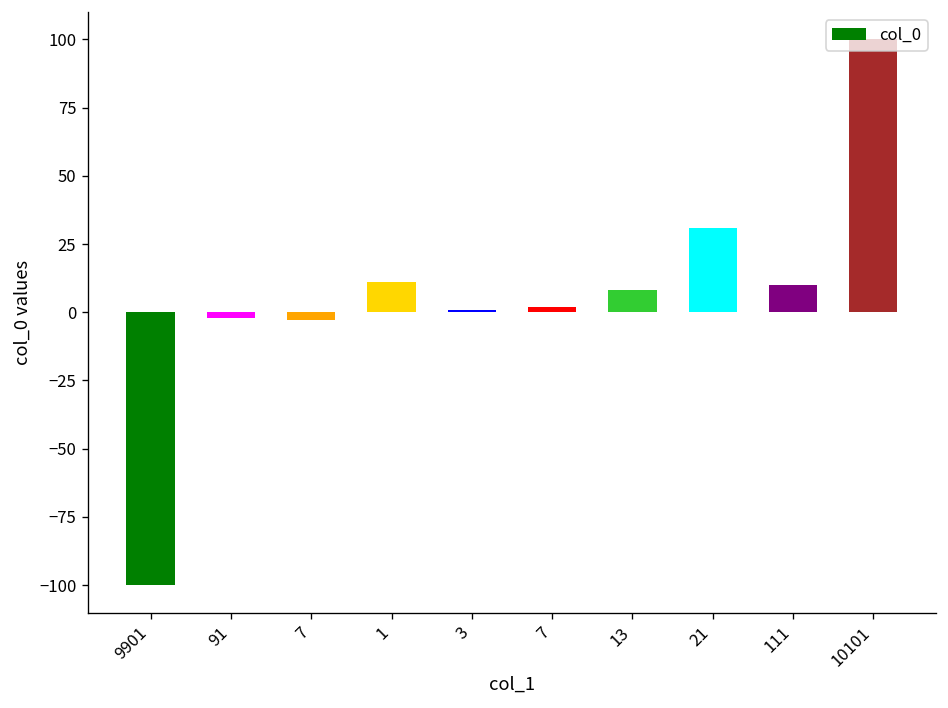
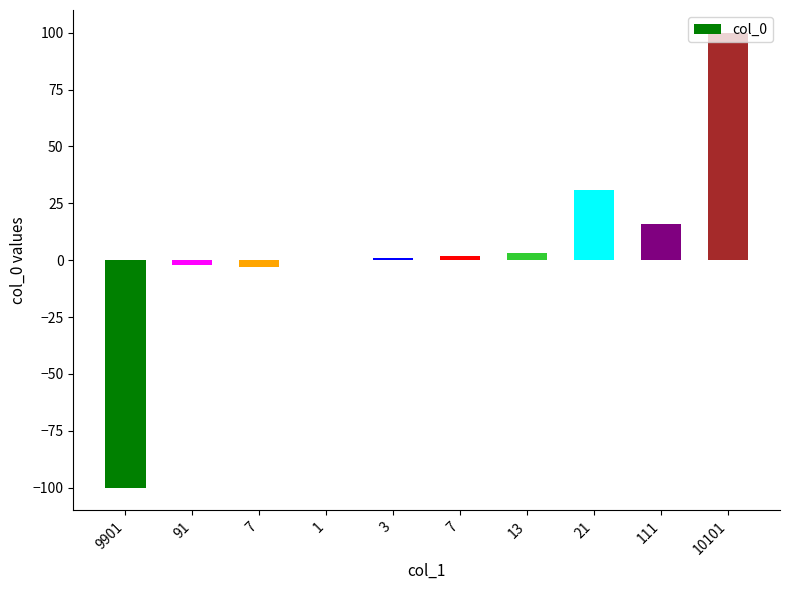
  {
    "9901": -100,
    "91": -2,
-   "1": 11,
-   "13": 8,
+   "1": 0,
+   "13": 3,
    "21": 31,
-   "111": 10
+   "111": 16
  }
